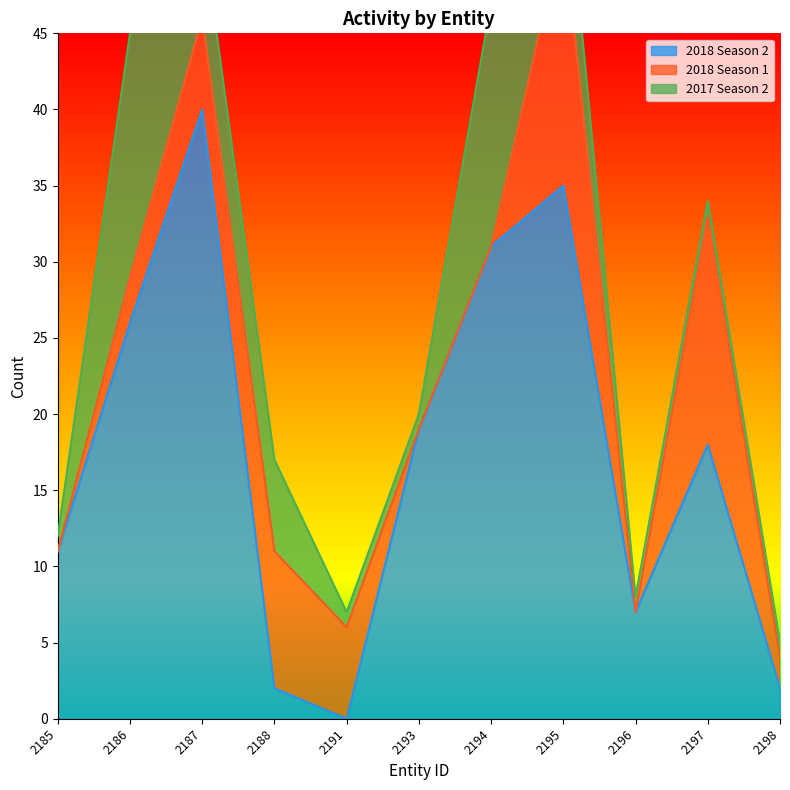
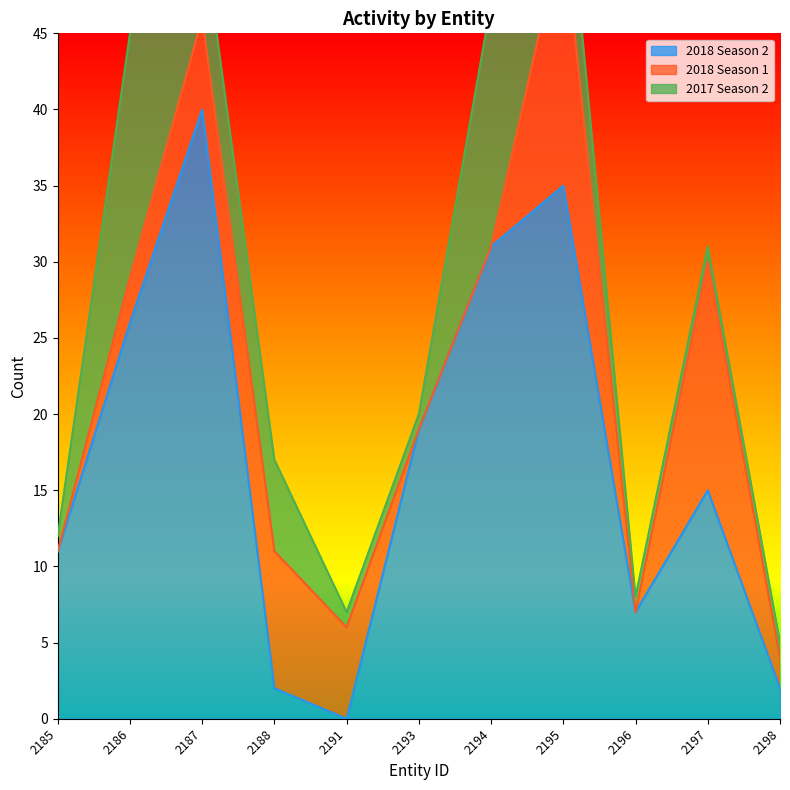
  {
    "2018 Season 2": {
      "2186": 26,
      "2187": 40,
      "2188": 2,
      "2191": 0,
      "2195": 35,
-     "2197": 18,
+     "2197": 15,
      "2198": 2
    },
    "2018 Season 1": {
      "2186": 3,
      "2188": 9,
      "2191": 6,
      "2197": 15,
      "2198": 2
    },
    "2017 Season 2": {
      "2185": 1,
      "2186": 16,
      "2188": 6,
      "2191": 1,
      "2193": 1,
      "2196": 1,
      "2197": 1,
      "2198": 1
    }
  }
